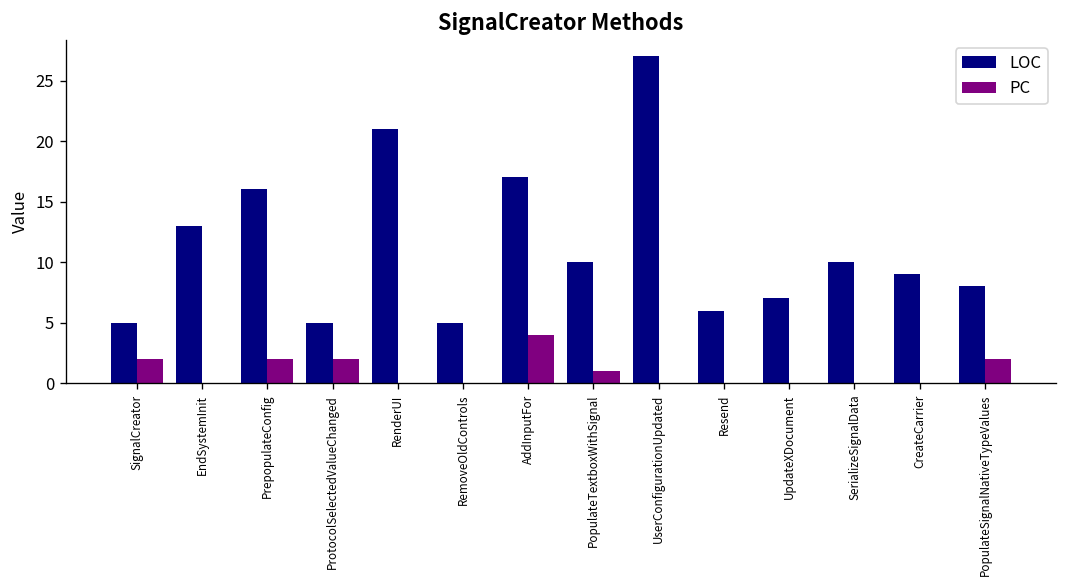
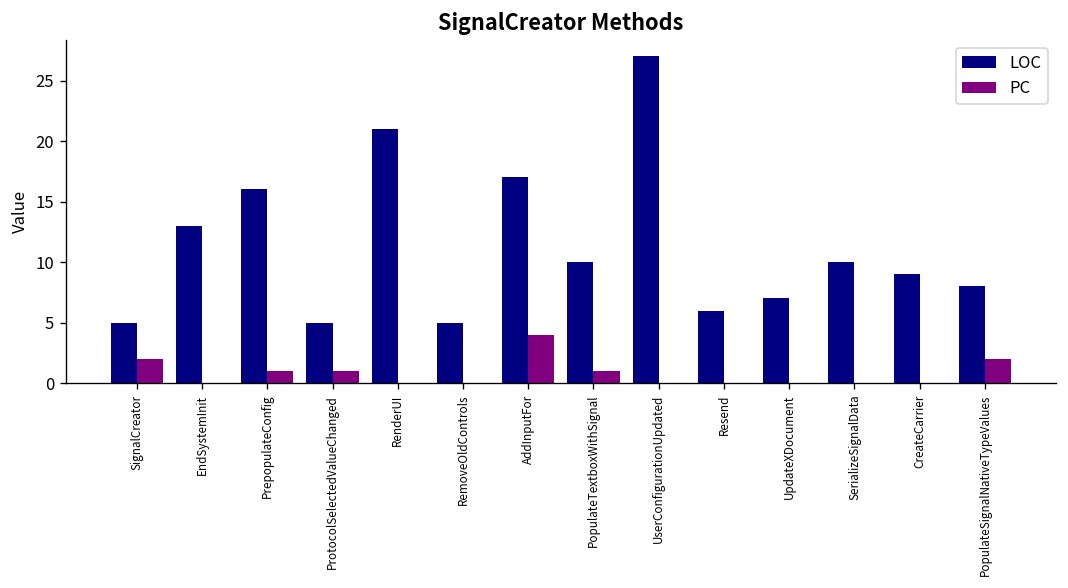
  {
    "LOC": {
      "SignalCreator": 5,
      "EndSystemInit": 13,
      "PrepopulateConfig": 16,
      "ProtocolSelectedValueChanged": 5,
      "RenderUI": 21,
      "RemoveOldControls": 5,
      "AddInputFor": 17,
      "PopulateTextboxWithSignal": 10,
      "UserConfigurationUpdated": 27,
      "Resend": 6,
      "UpdateXDocument": 7,
      "SerializeSignalData": 10,
      "CreateCarrier": 9,
      "PopulateSignalNativeTypeValues": 8
    },
    "PC": {
      "SignalCreator": 2,
      "EndSystemInit": 0,
-     "PrepopulateConfig": 2,
-     "ProtocolSelectedValueChanged": 2,
+     "PrepopulateConfig": 1,
+     "ProtocolSelectedValueChanged": 1,
      "RenderUI": 0,
      "RemoveOldControls": 0,
      "AddInputFor": 4,
      "PopulateTextboxWithSignal": 1,
      "UserConfigurationUpdated": 0,
      "Resend": 0,
      "UpdateXDocument": 0,
      "SerializeSignalData": 0,
      "CreateCarrier": 0,
      "PopulateSignalNativeTypeValues": 2
    }
  }
